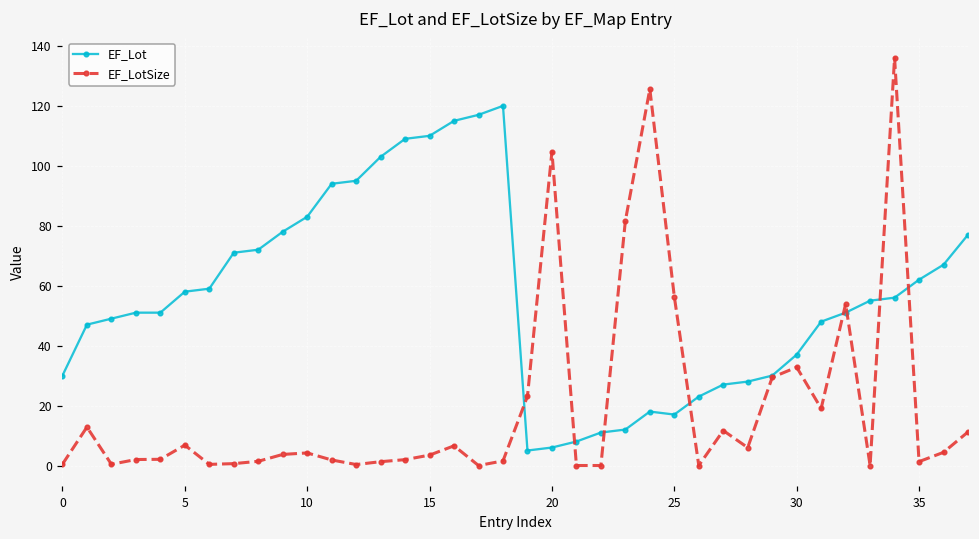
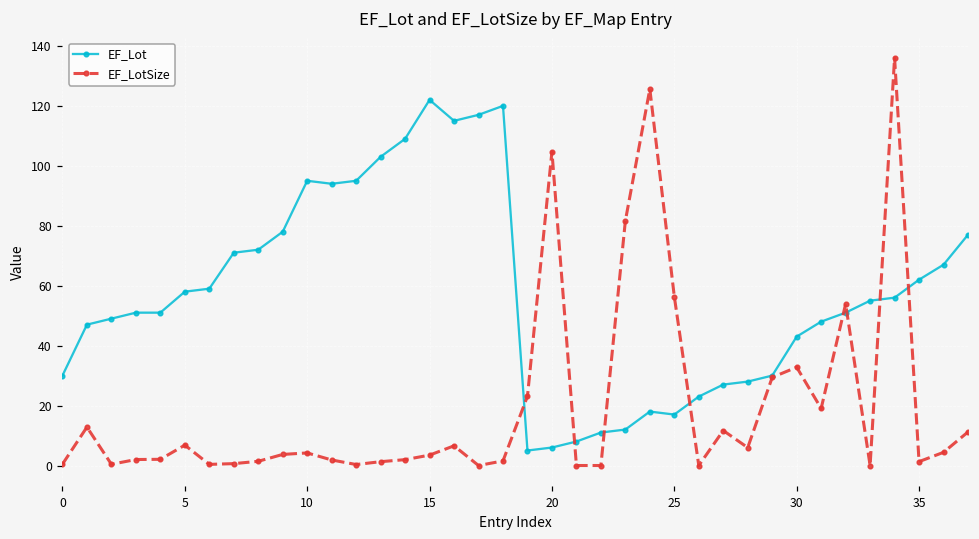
  {
    "EF_Lot": {
      "0": 30,
      "5": 58,
-     "10": 83,
-     "15": 110,
+     "10": 95,
+     "15": 122,
      "20": 6,
      "25": 17,
-     "30": 37,
+     "30": 43,
      "35": 62
    },
    "EF_LotSize": {
      "0": 0,
      "5": 7,
      "10": 4,
      "15": 3,
      "20": 105,
      "25": 56,
      "30": 33,
      "35": 1
    }
  }
